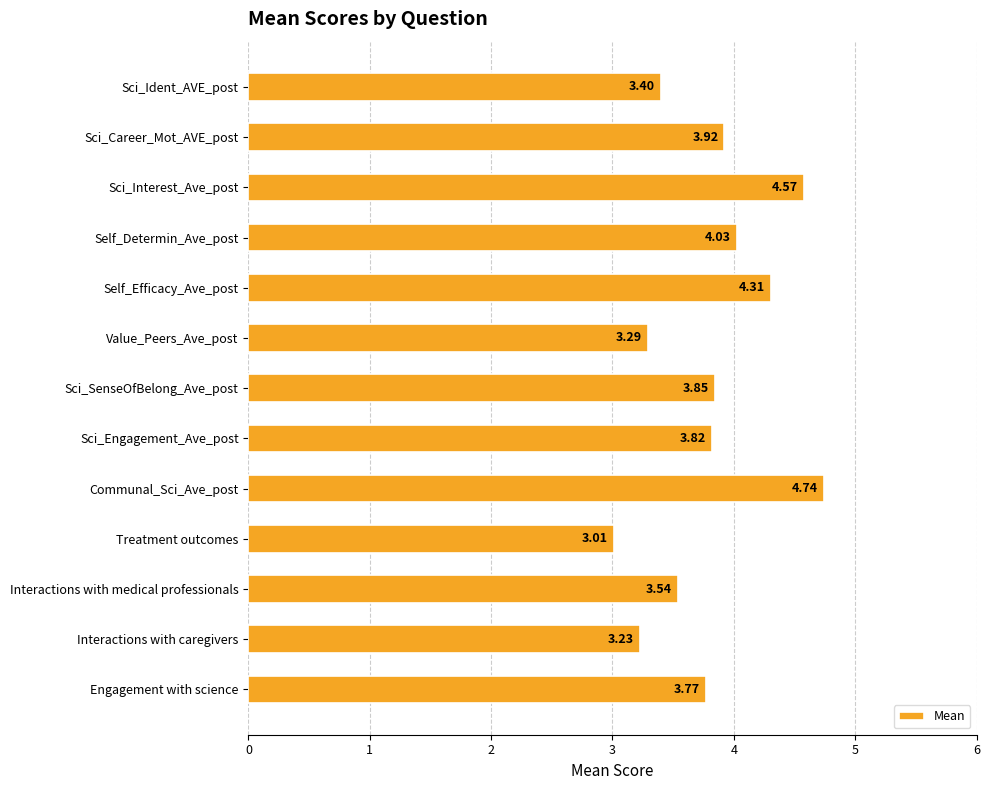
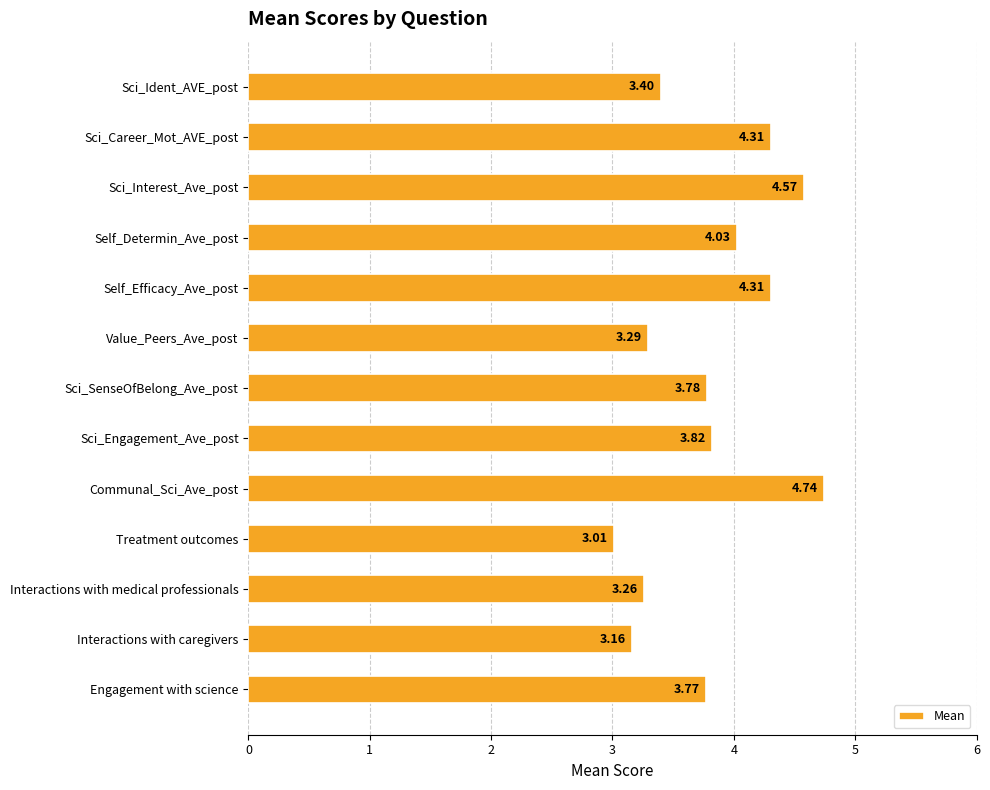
  {
    "Sci_Ident_AVE_post": 3.40,
-   "Sci_Career_Mot_AVE_post": 3.92,
+   "Sci_Career_Mot_AVE_post": 4.31,
    "Sci_Interest_Ave_post": 4.57,
    "Self_Determin_Ave_post": 4.03,
    "Self_Efficacy_Ave_post": 4.31,
    "Value_Peers_Ave_post": 3.29,
-   "Sci_SenseOfBelong_Ave_post": 3.85,
+   "Sci_SenseOfBelong_Ave_post": 3.78,
    "Sci_Engagement_Ave_post": 3.82,
    "Communal_Sci_Ave_post": 4.74,
    "Treatment outcomes": 3.01,
-   "Interactions with medical professionals": 3.54,
-   "Interactions with caregivers": 3.23,
+   "Interactions with medical professionals": 3.26,
+   "Interactions with caregivers": 3.16,
    "Engagement with science": 3.77
  }
